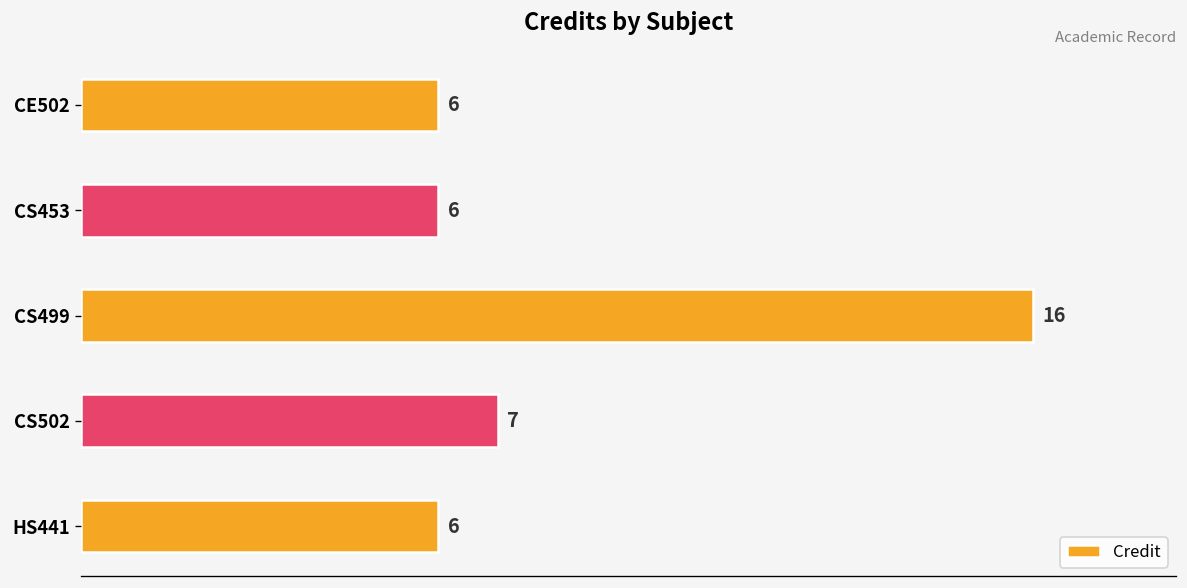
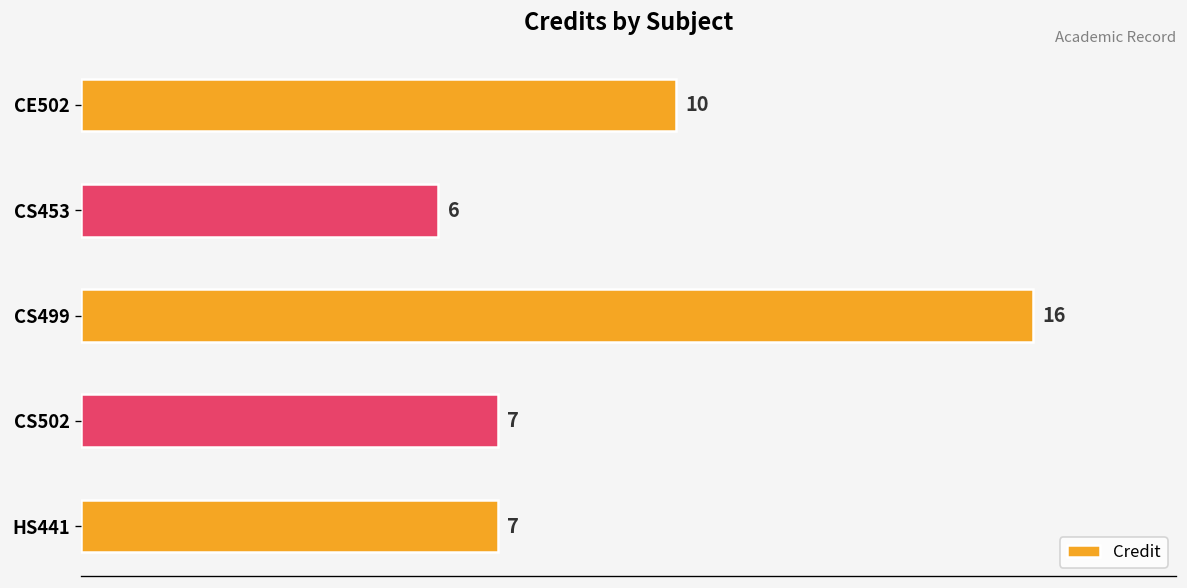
  {
-   "CE502": 6,
+   "CE502": 10,
    "CS453": 6,
    "CS499": 16,
    "CS502": 7,
-   "HS441": 6
+   "HS441": 7
  }
